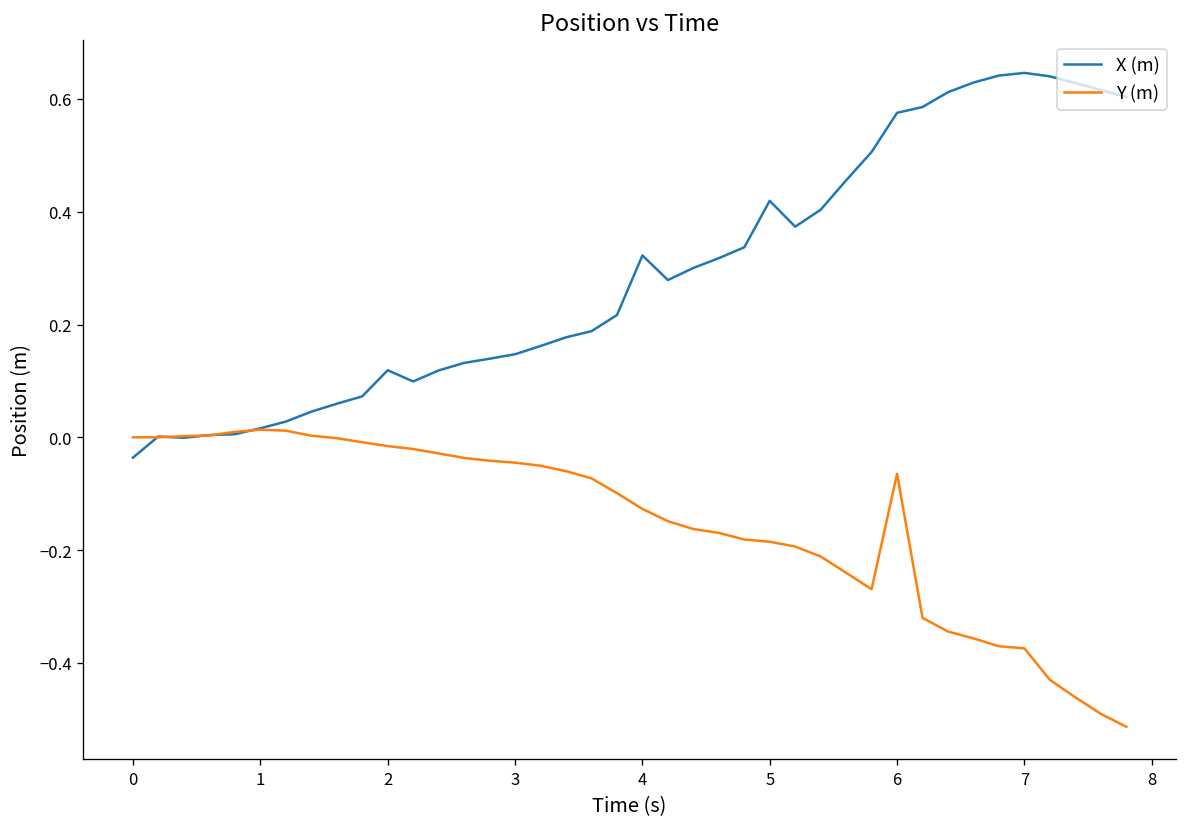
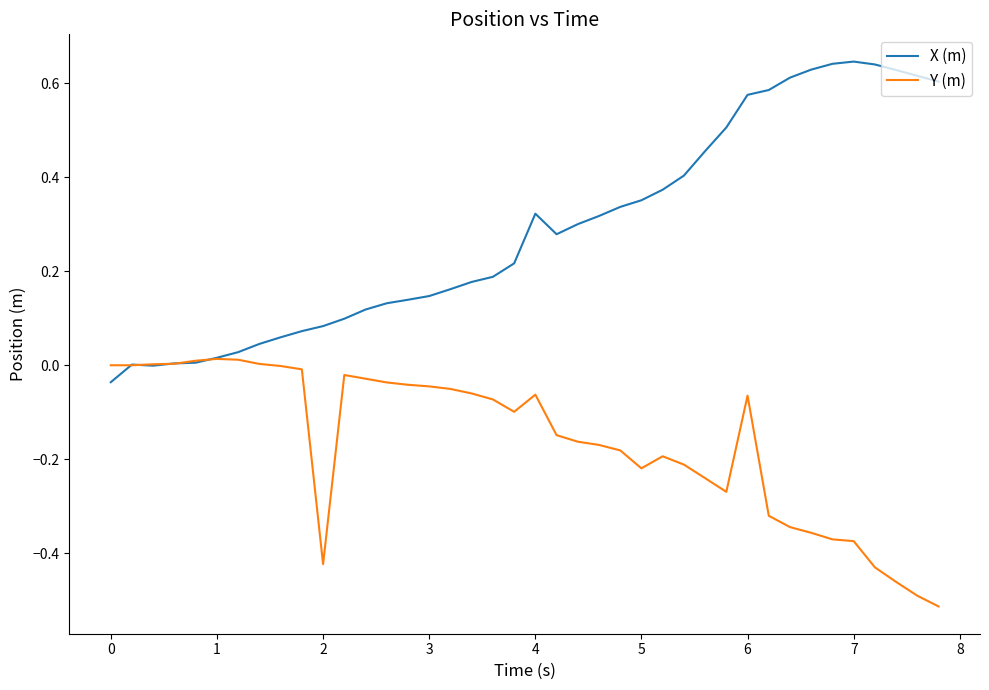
  {
    "X (m)": {
      "0": -0.04,
-     "2": 0.12,
+     "2": 0.08,
      "3": 0.15,
      "4": 0.32,
-     "5": 0.42,
+     "5": 0.35,
      "6": 0.58,
      "7": 0.65
    },
    "Y (m)": {
      "0": 0.00,
-     "2": -0.02,
+     "2": -0.42,
      "3": -0.04,
-     "4": -0.13,
-     "5": -0.19,
+     "4": -0.06,
+     "5": -0.22,
      "6": -0.06,
      "7": -0.37
    }
  }
